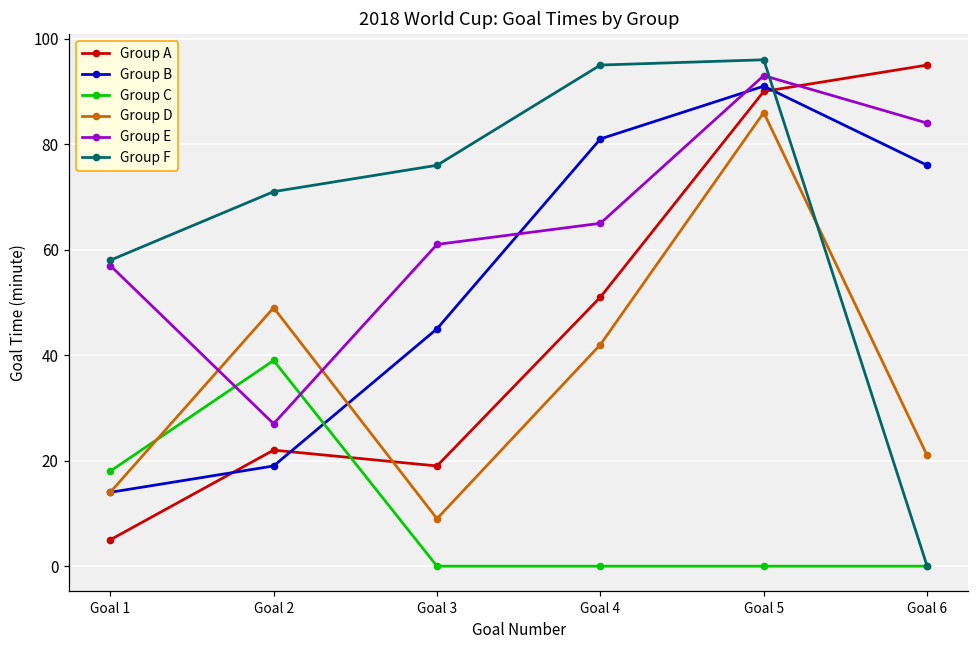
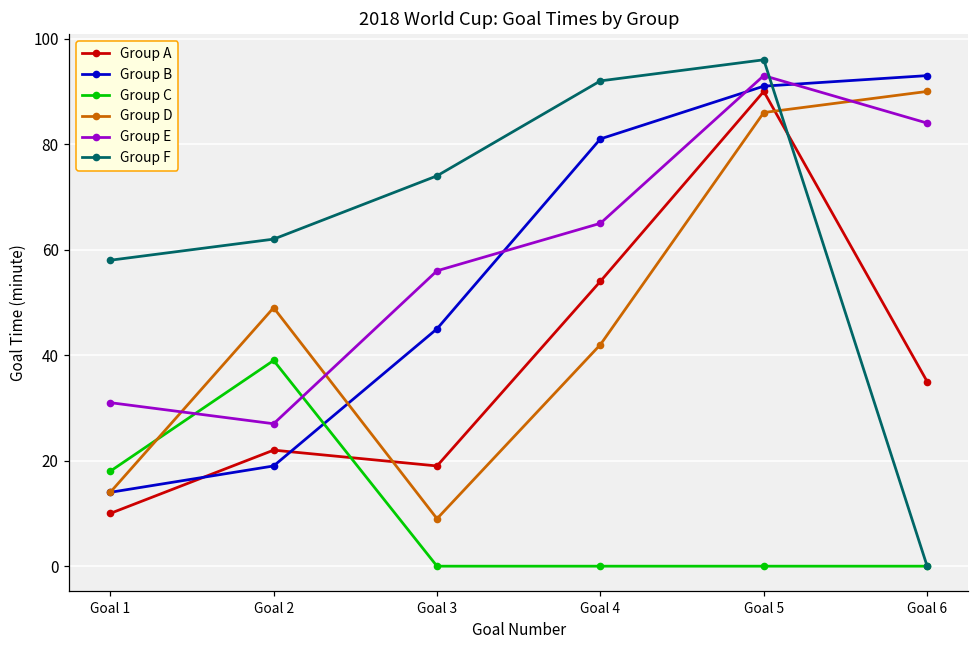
  {
    "Group A": {
-     "Goal 1": 5,
+     "Goal 1": 10,
      "Goal 2": 22,
      "Goal 3": 19,
-     "Goal 4": 51,
+     "Goal 4": 54,
      "Goal 5": 90,
-     "Goal 6": 95
+     "Goal 6": 35
    },
    "Group B": {
      "Goal 2": 19,
      "Goal 3": 45,
      "Goal 4": 81,
      "Goal 5": 91,
-     "Goal 6": 76
+     "Goal 6": 93
    },
    "Group C": {
      "Goal 1": 18,
      "Goal 2": 39,
      "Goal 3": 0,
      "Goal 4": 0,
      "Goal 5": 0
    },
    "Group D": {
      "Goal 2": 49,
      "Goal 3": 9,
      "Goal 4": 42,
      "Goal 5": 86,
-     "Goal 6": 21
+     "Goal 6": 90
    },
    "Group E": {
-     "Goal 1": 57,
+     "Goal 1": 31,
      "Goal 2": 27,
-     "Goal 3": 61,
+     "Goal 3": 56,
      "Goal 4": 65,
      "Goal 5": 93,
      "Goal 6": 84
    },
    "Group F": {
      "Goal 1": 58,
-     "Goal 2": 71,
-     "Goal 3": 76,
-     "Goal 4": 95,
+     "Goal 2": 62,
+     "Goal 3": 74,
+     "Goal 4": 92,
      "Goal 5": 96
    }
  }
